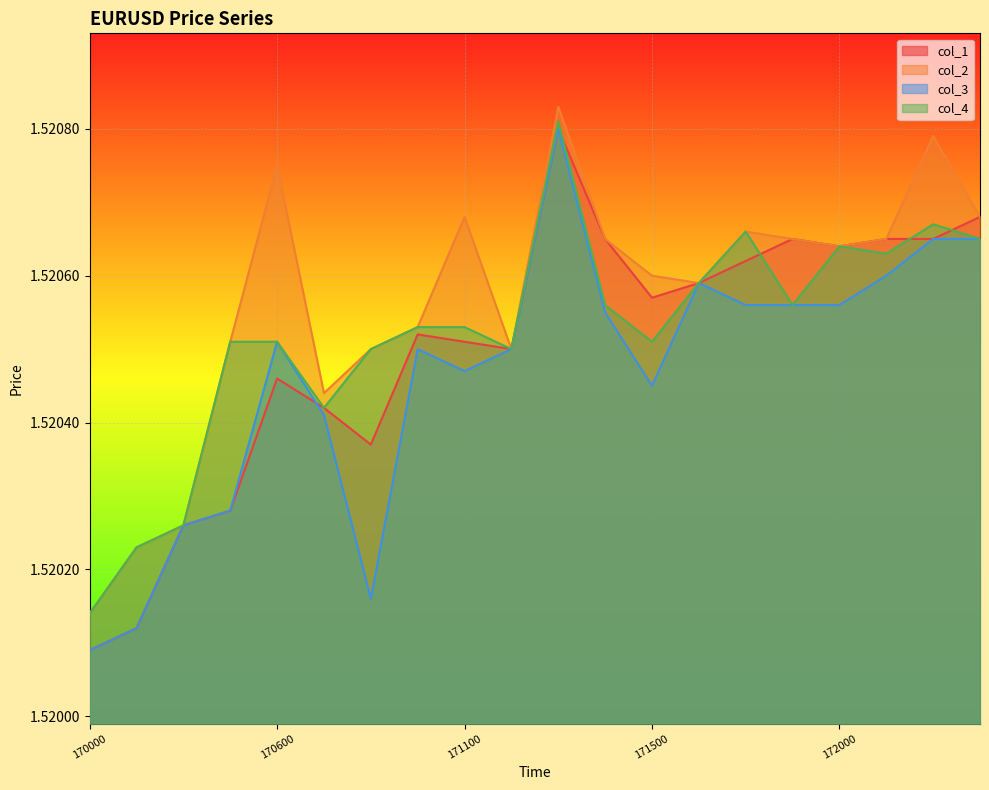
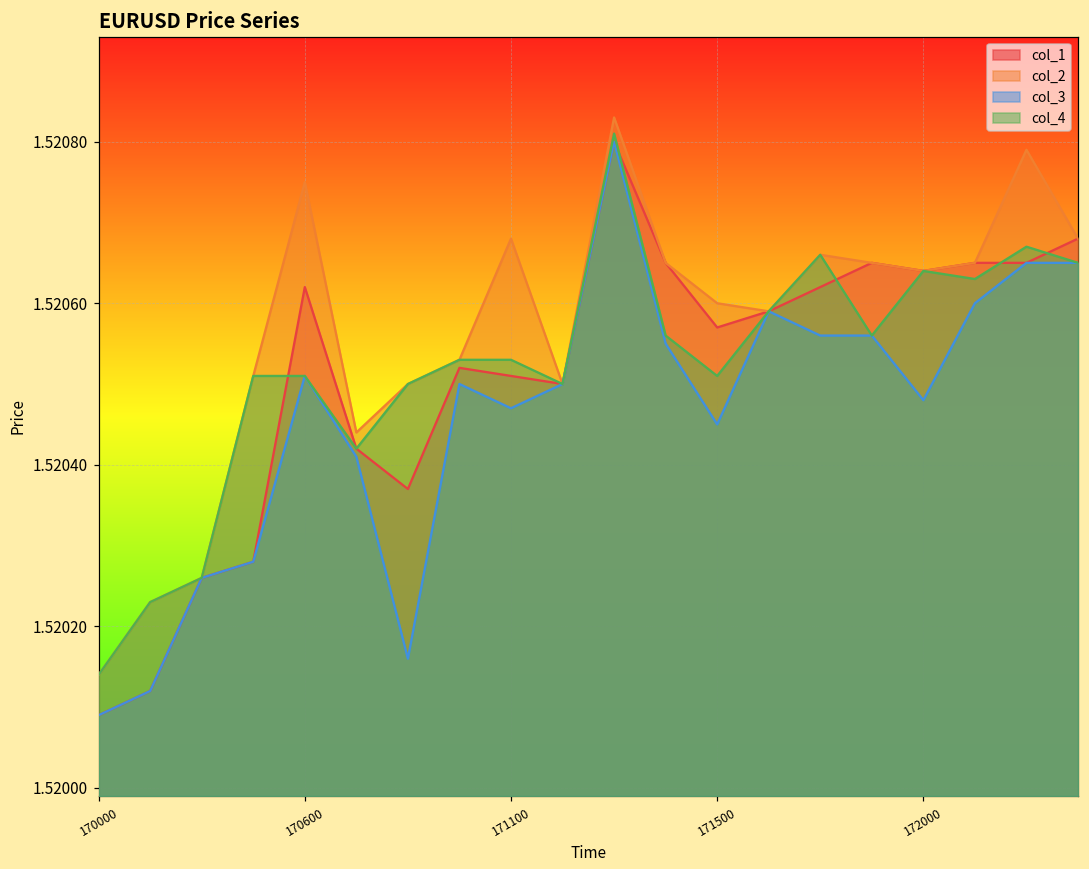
  {
    "col_1": {
-     "170600": 1.52046,
+     "170600": 1.52062,
      "171100": 1.52051,
      "171500": 1.52057
    },
    "col_2": {
      "170600": 1.52075,
      "171100": 1.52068,
      "171500": 1.52060
    },
    "col_3": {
      "171100": 1.52047,
      "171500": 1.52045,
-     "172000": 1.52056
+     "172000": 1.52048
    },
    "col_4": {
      "171100": 1.52053,
      "171500": 1.52051
    }
  }
